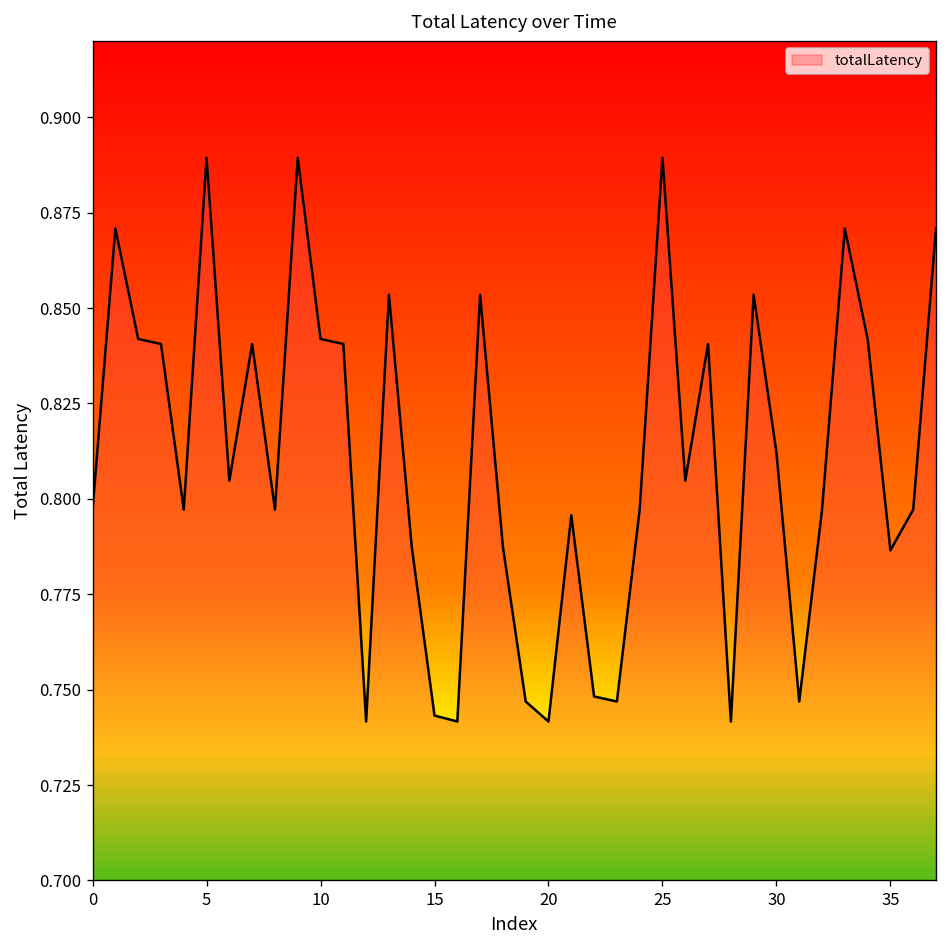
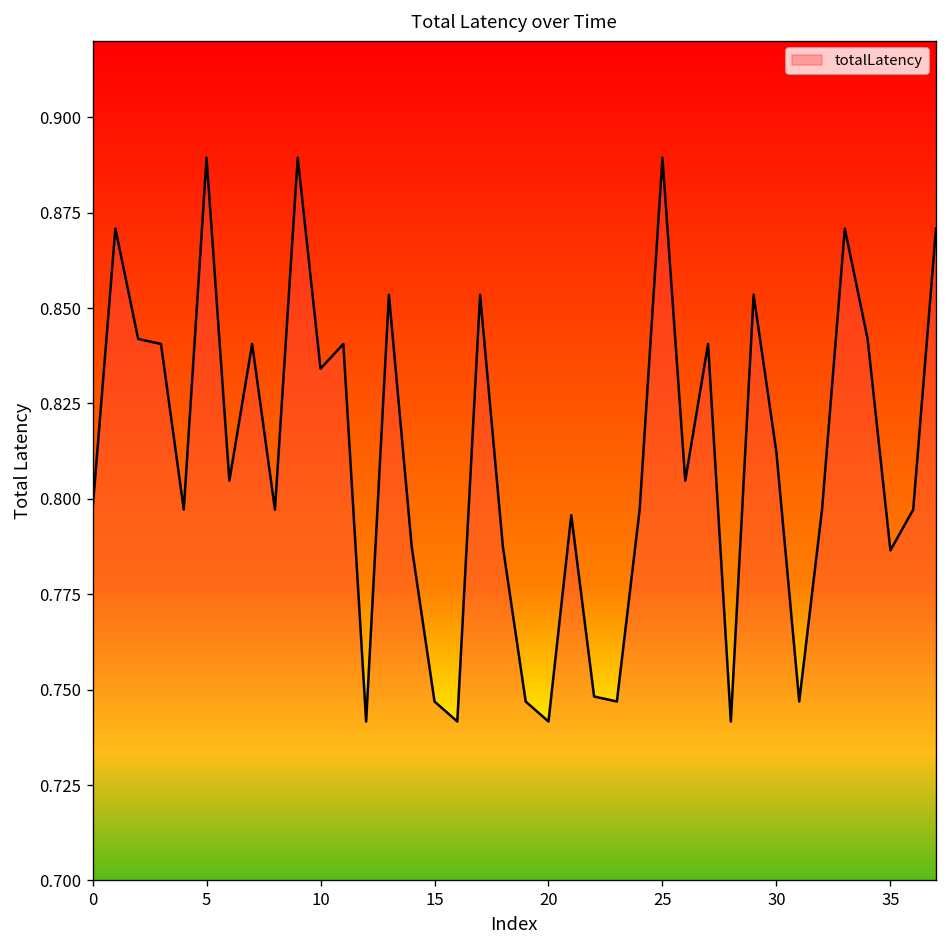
  {
    "0": 0.797,
    "5": 0.889,
-   "10": 0.842,
-   "15": 0.743,
+   "10": 0.834,
+   "15": 0.747,
    "20": 0.742,
    "25": 0.889,
    "30": 0.812,
    "35": 0.787
  }
